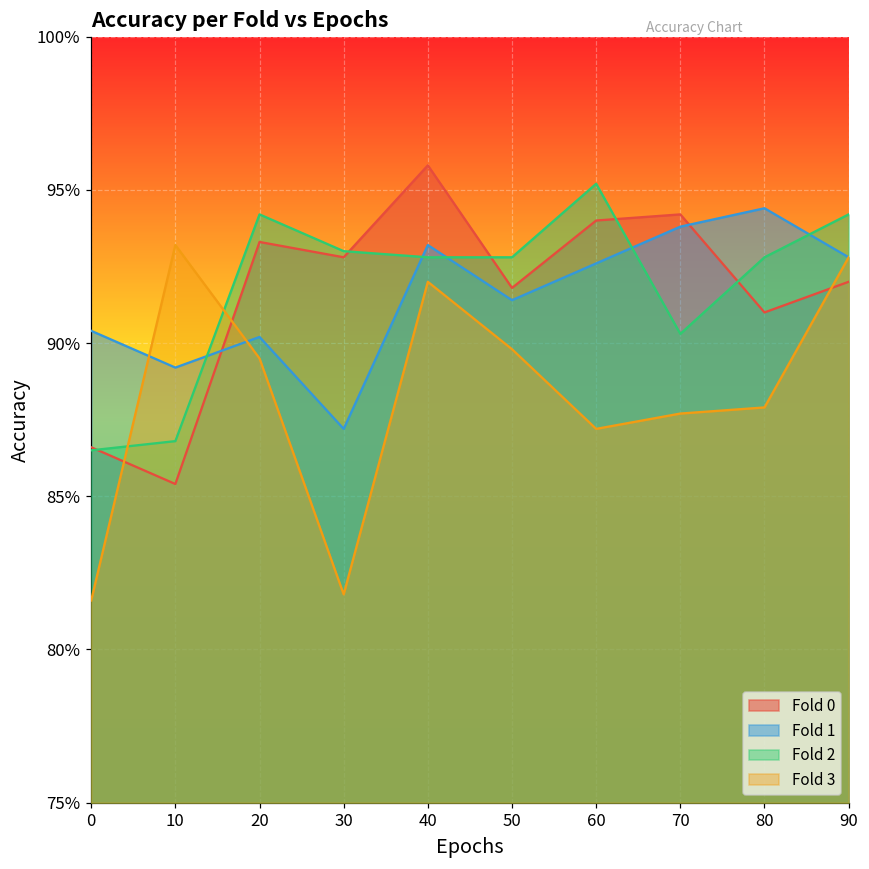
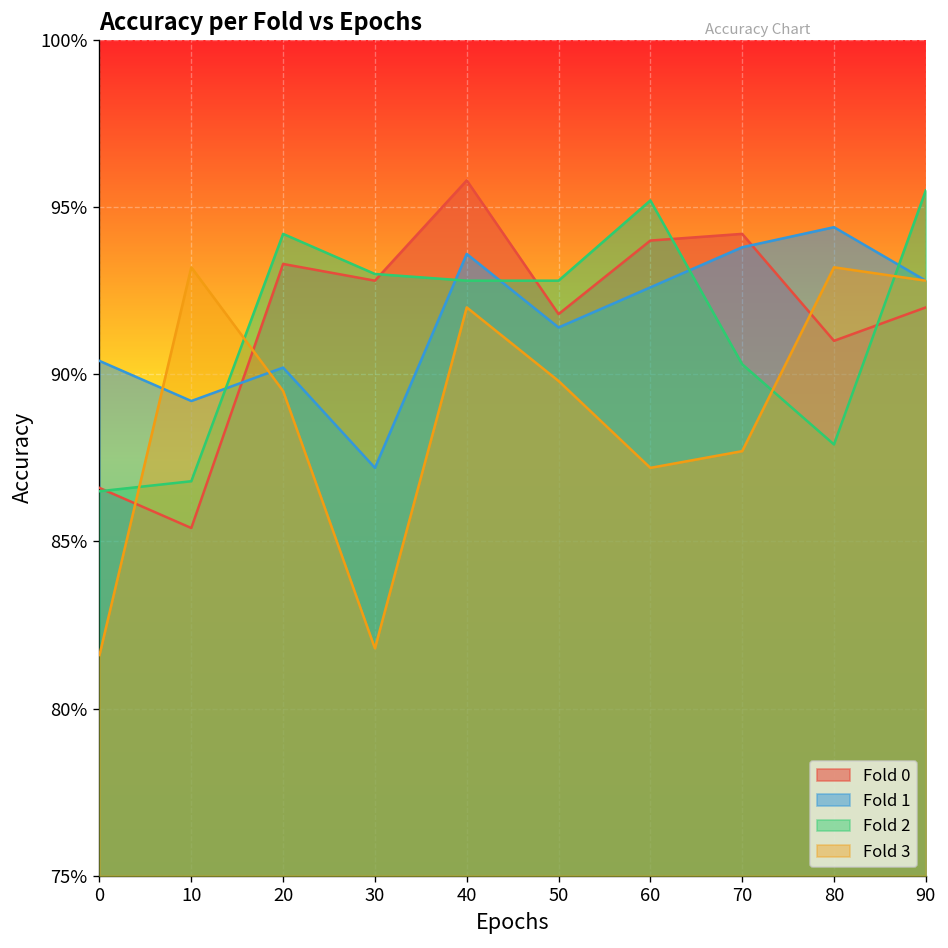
  {
    "Fold 0": {
      "0": "86.6%",
      "10": "85.4%",
      "20": "93.3%",
      "30": "92.8%",
      "40": "95.8%",
      "50": "91.8%",
      "60": "94.0%",
      "70": "94.2%",
      "80": "91.0%",
      "90": "92.0%"
    },
    "Fold 1": {
      "0": "90.4%",
      "10": "89.2%",
      "20": "90.2%",
      "30": "87.2%",
-     "40": "93.2%",
+     "40": "93.6%",
      "50": "91.4%",
      "60": "92.6%",
      "70": "93.8%",
      "80": "94.4%"
    },
    "Fold 2": {
      "0": "86.5%",
      "10": "86.8%",
      "20": "94.2%",
      "30": "93.0%",
      "40": "92.8%",
      "50": "92.8%",
      "60": "95.2%",
      "70": "90.3%",
-     "80": "92.8%",
-     "90": "94.2%"
+     "80": "87.9%",
+     "90": "95.5%"
    },
    "Fold 3": {
      "0": "81.6%",
      "10": "93.2%",
      "20": "89.5%",
      "30": "81.8%",
      "40": "92.0%",
      "50": "89.8%",
      "60": "87.2%",
      "70": "87.7%",
-     "80": "87.9%"
+     "80": "93.2%"
    }
  }
